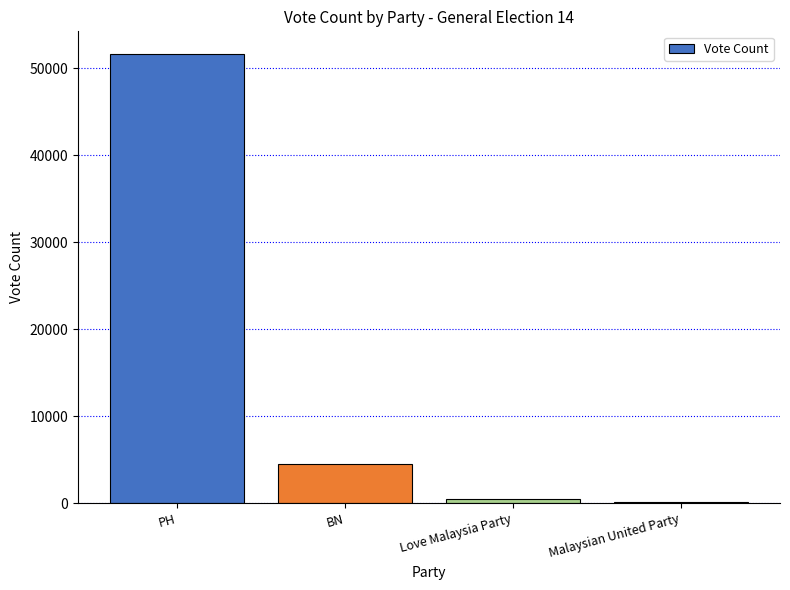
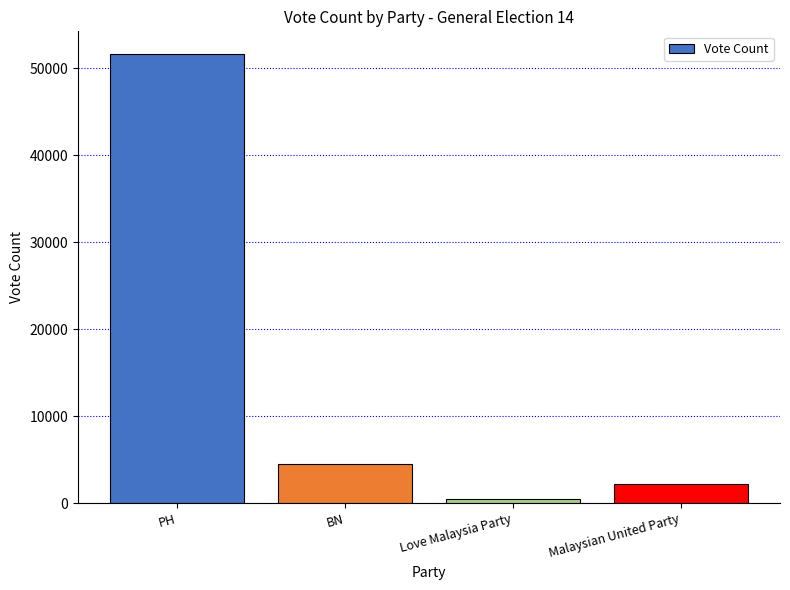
  {
    "PH": 52000,
    "BN": 5000,
    "Love Malaysia Party": 1000,
-   "Malaysian United Party": 0
+   "Malaysian United Party": 2000
  }
